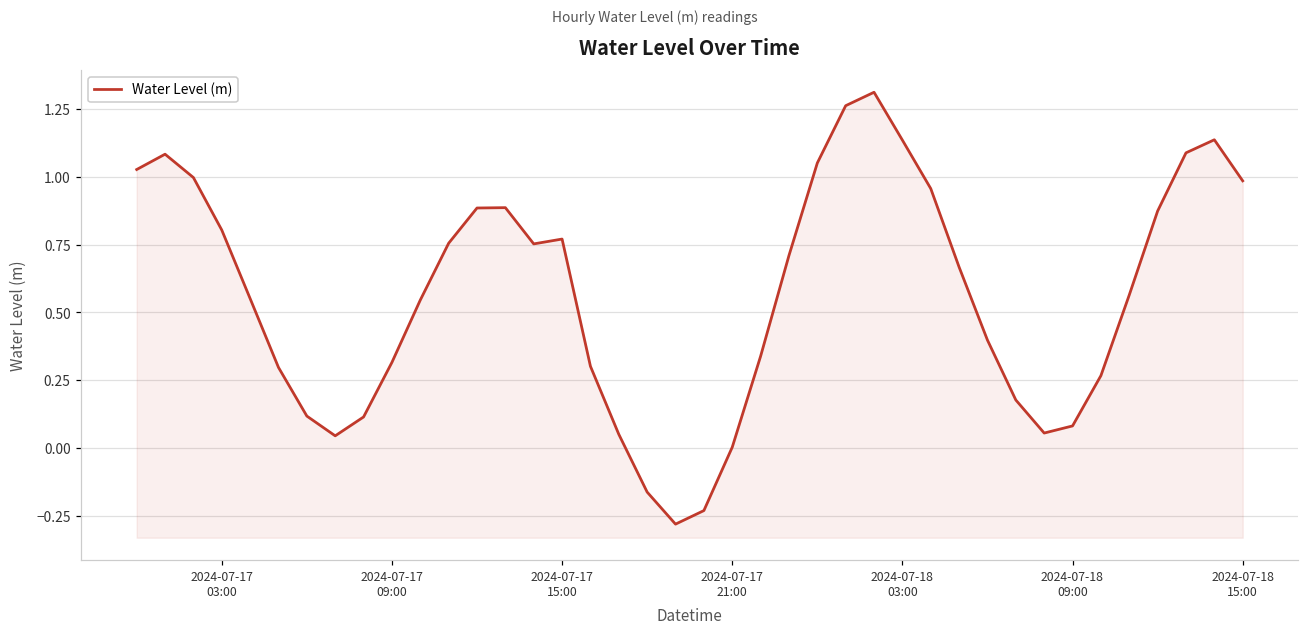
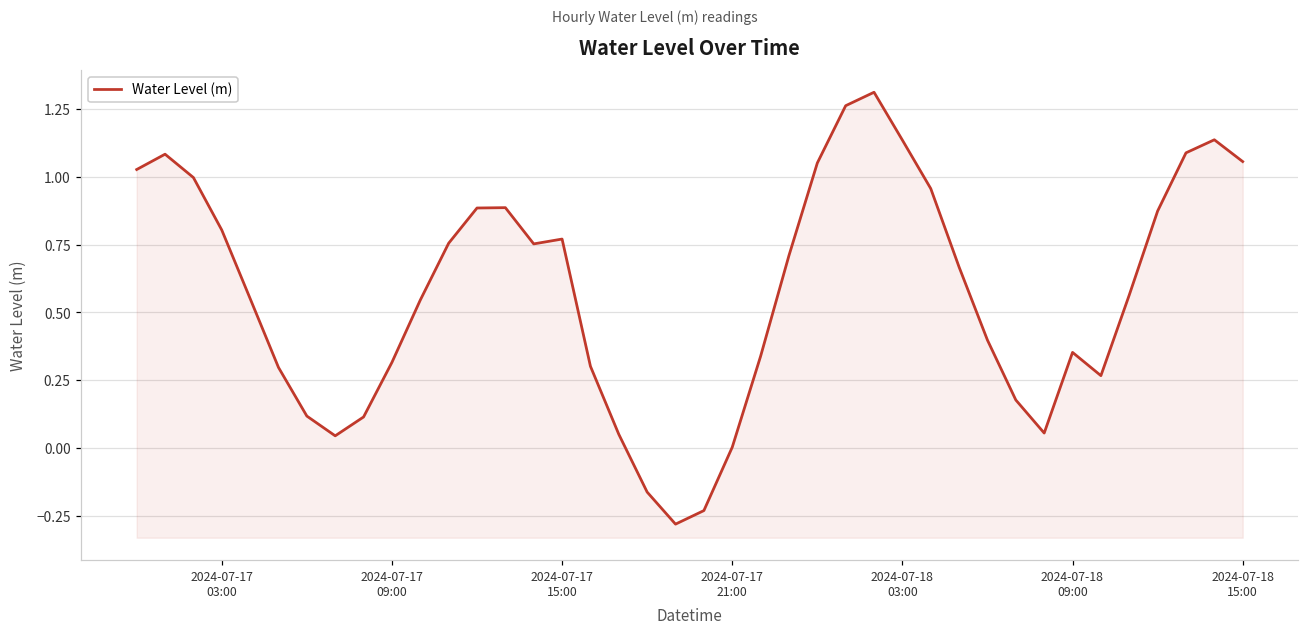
  {
    "2024-07-17 03:00": 0.80,
    "2024-07-17 09:00": 0.32,
    "2024-07-17 15:00": 0.77,
    "2024-07-17 21:00": 0.00,
    "2024-07-18 03:00": 1.13,
-   "2024-07-18 09:00": 0.08,
-   "2024-07-18 15:00": 0.98
+   "2024-07-18 09:00": 0.35,
+   "2024-07-18 15:00": 1.06
  }
